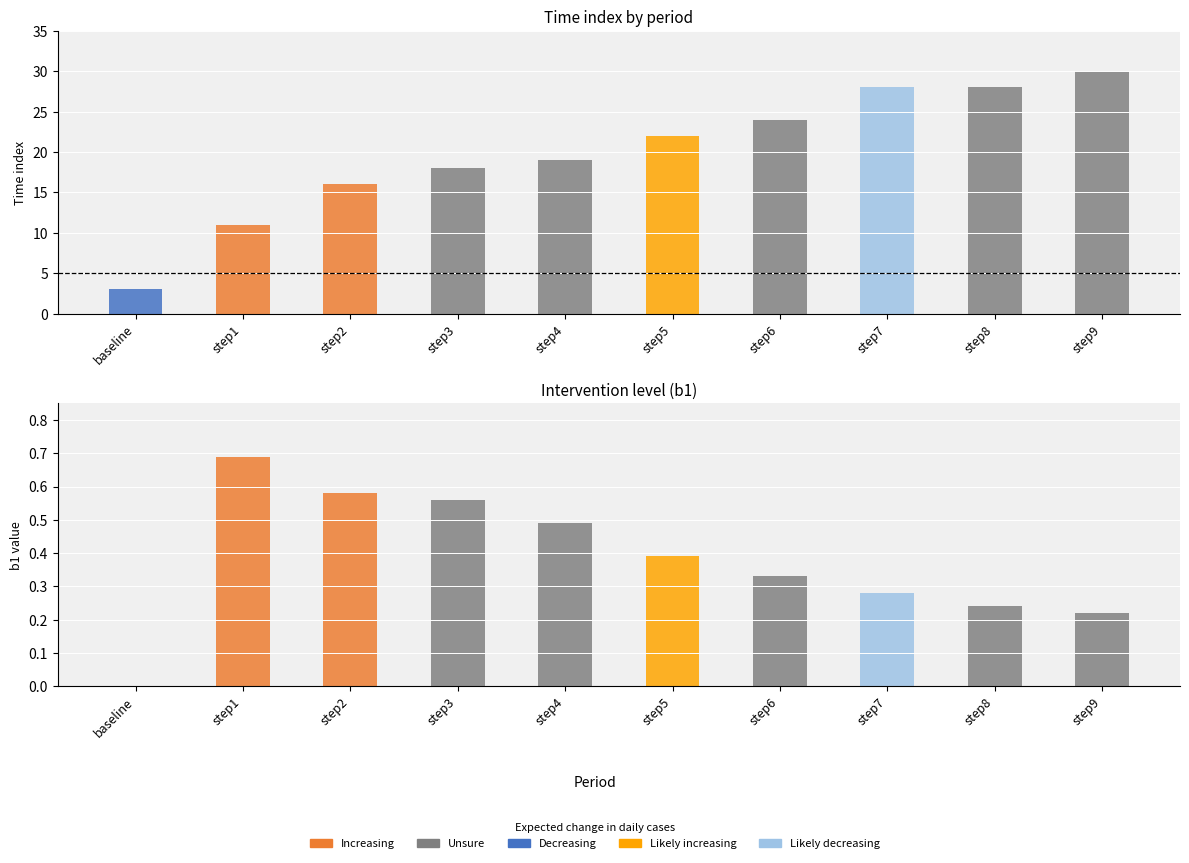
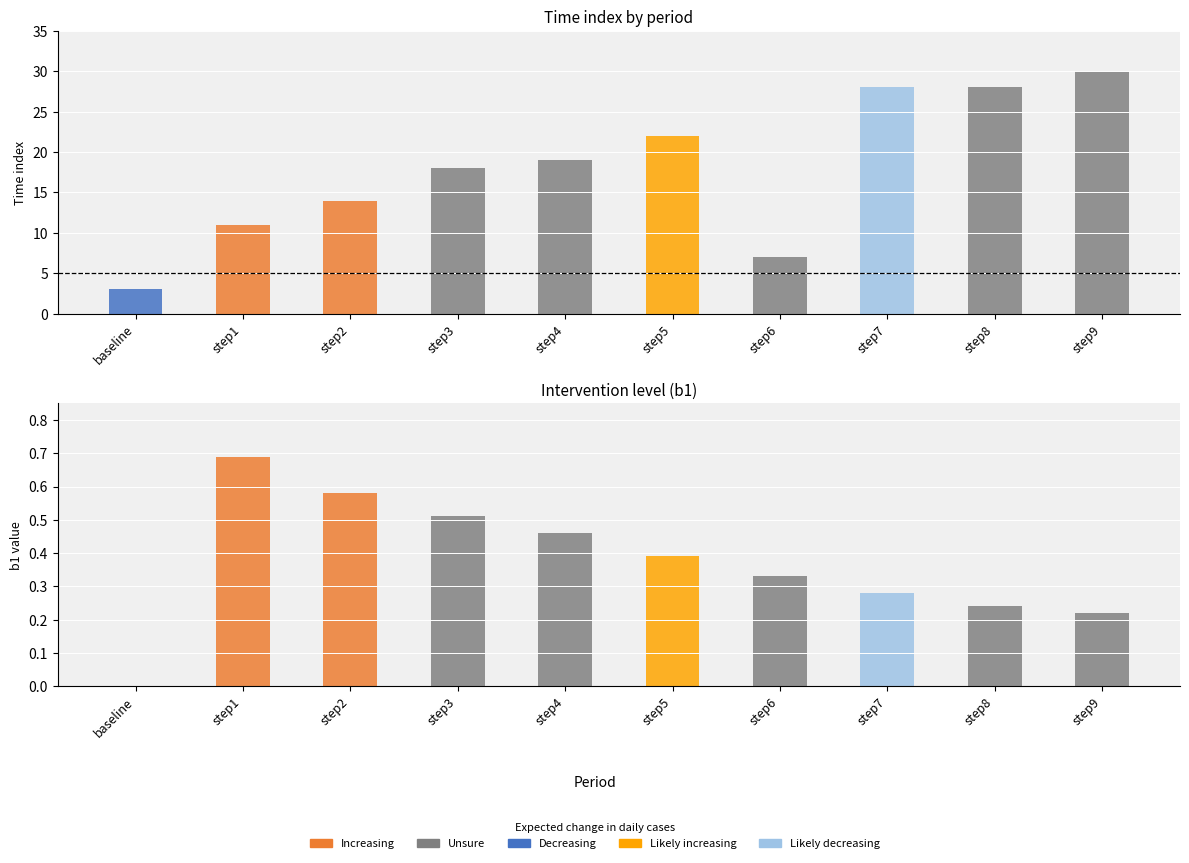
  {
    "Time index by period": {
      "baseline": 3,
      "step1": 11,
-     "step2": 16,
+     "step2": 14,
      "step3": 18,
      "step4": 19,
      "step5": 22,
-     "step6": 24,
+     "step6": 7,
      "step7": 28,
      "step8": 28,
      "step9": 30
    },
    "Intervention level (b1)": {
      "baseline": 0.00,
      "step1": 0.69,
      "step2": 0.58,
-     "step3": 0.56,
-     "step4": 0.49,
+     "step3": 0.51,
+     "step4": 0.46,
      "step5": 0.39,
      "step6": 0.33,
      "step7": 0.28,
      "step8": 0.24,
      "step9": 0.22
    }
  }
